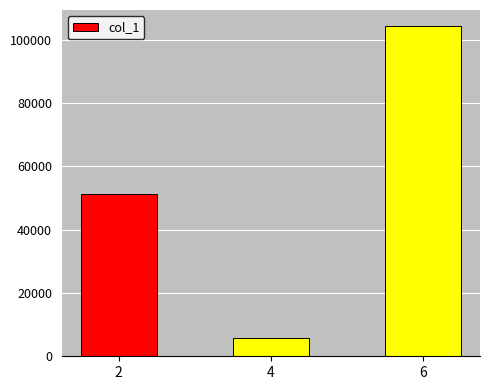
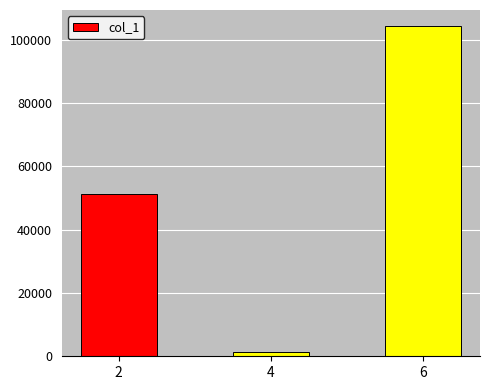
  {
    "2": 51000,
-   "4": 6000,
+   "4": 1000,
    "6": 104000
  }
